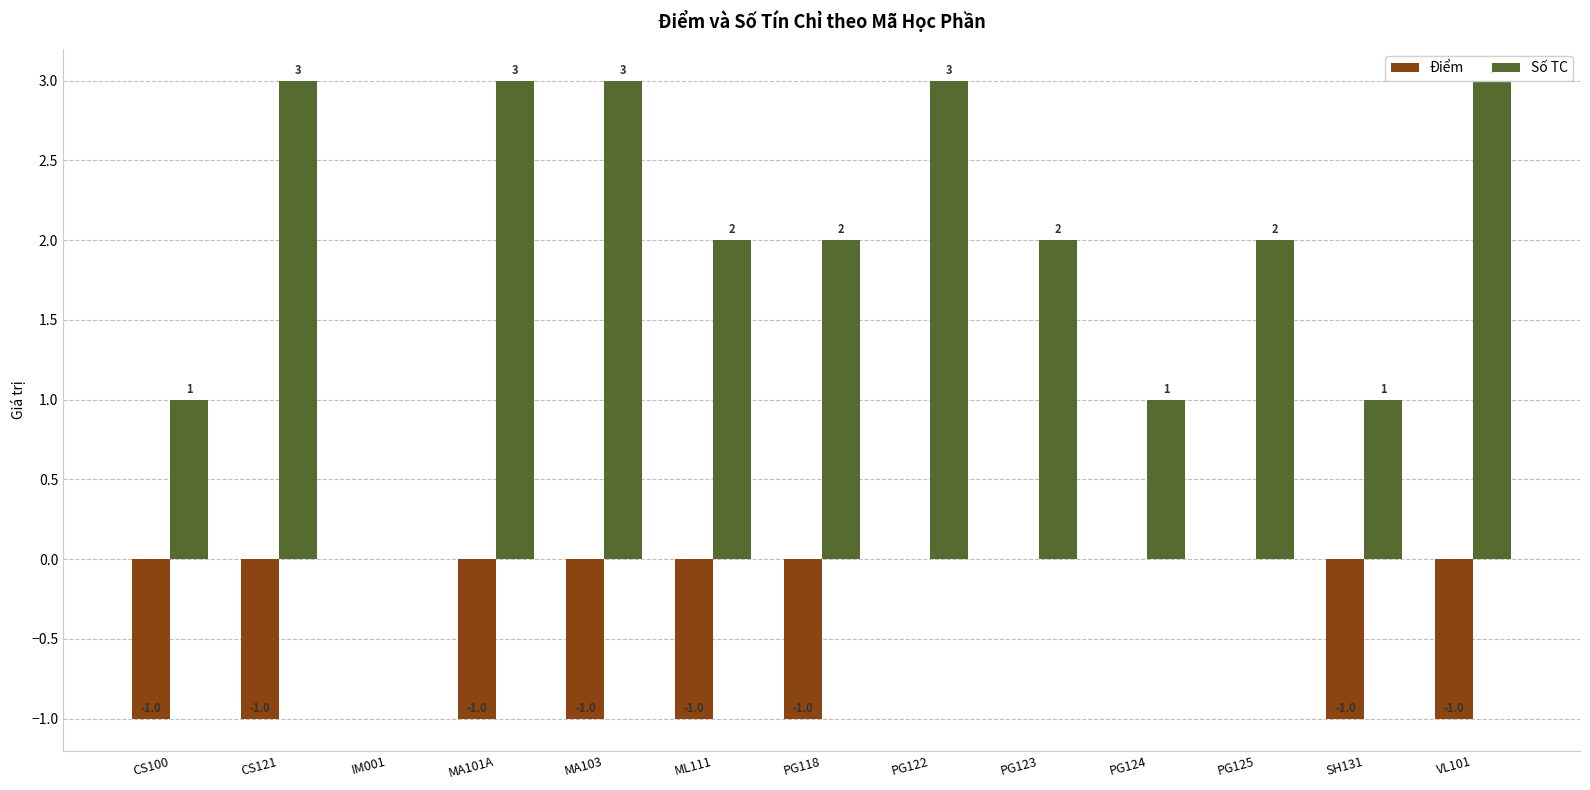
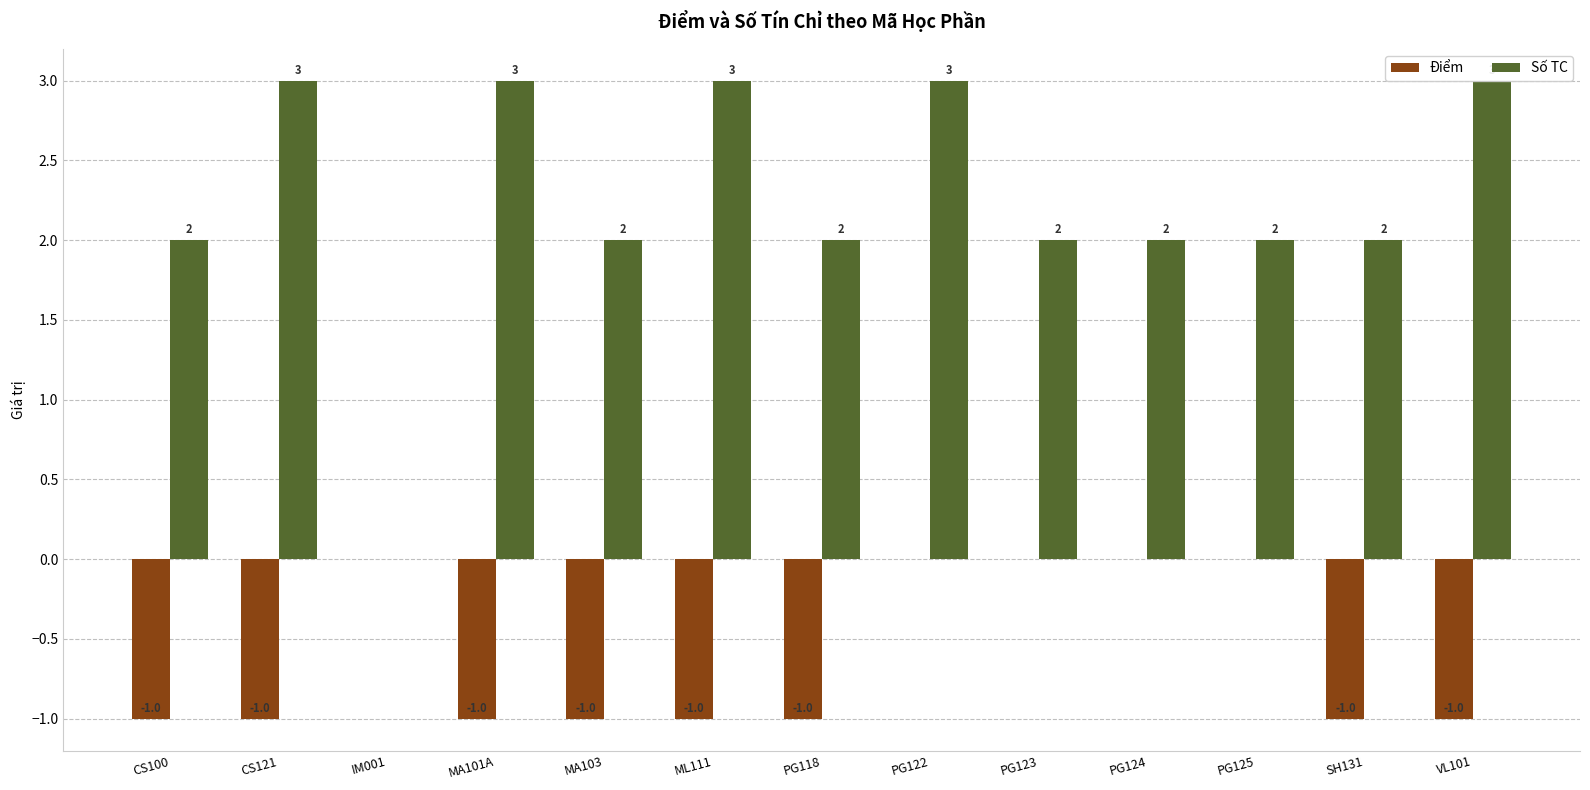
  {
    "Điểm": {
      "CS100": -1.0,
      "CS121": -1.0,
      "MA101A": -1.0,
      "MA103": -1.0,
      "ML111": -1.0,
      "PG118": -1.0,
      "SH131": -1.0,
      "VL101": -1.0
    },
    "Số TC": {
-     "CS100": 1,
+     "CS100": 2,
      "CS121": 3,
      "MA101A": 3,
-     "MA103": 3,
-     "ML111": 2,
+     "MA103": 2,
+     "ML111": 3,
      "PG118": 2,
      "PG122": 3,
      "PG123": 2,
-     "PG124": 1,
+     "PG124": 2,
      "PG125": 2,
-     "SH131": 1
+     "SH131": 2
    }
  }
